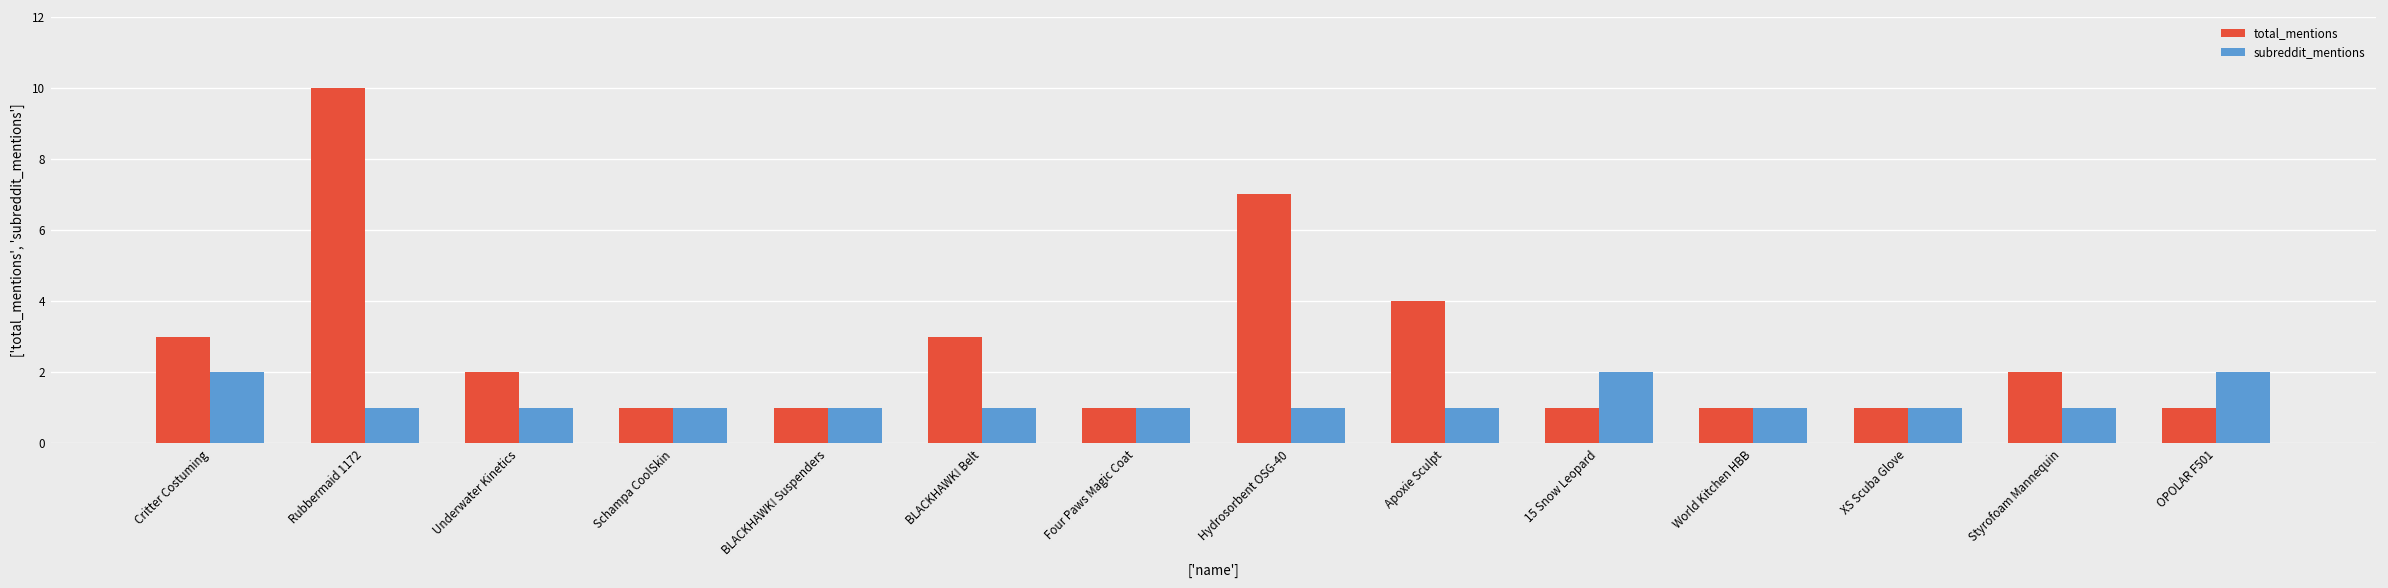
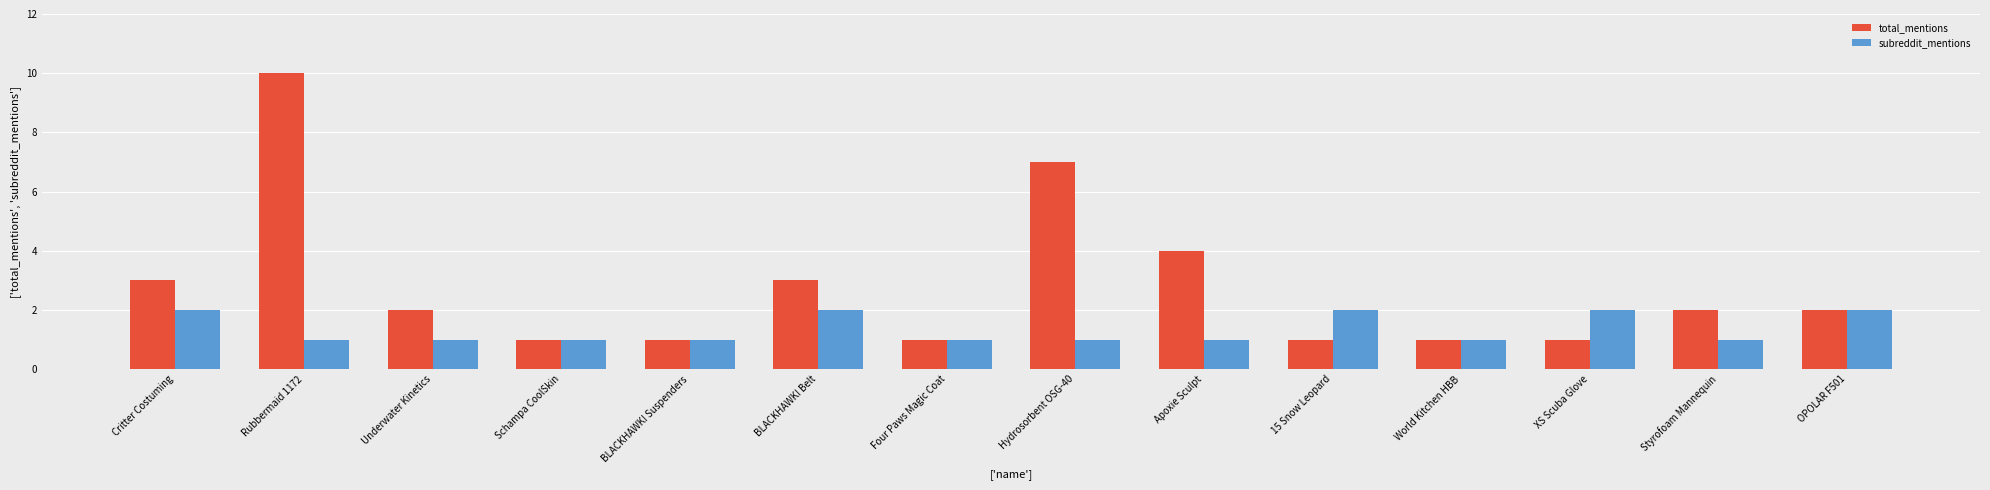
  {
    "total_mentions": {
      "Critter Costuming": 3,
      "Rubbermaid 1172": 10,
      "Underwater Kinetics": 2,
      "Schampa CoolSkin": 1,
      "BLACKHAWK! Suspenders": 1,
      "BLACKHAWK! Belt": 3,
      "Four Paws Magic Coat": 1,
      "Hydrosorbent OSG-40": 7,
      "Apoxie Sculpt": 4,
      "15 Snow Leopard": 1,
      "World Kitchen HBB": 1,
      "XS Scuba Glove": 1,
      "Styrofoam Mannequin": 2,
-     "OPOLAR F501": 1
+     "OPOLAR F501": 2
    },
    "subreddit_mentions": {
      "Critter Costuming": 2,
      "Rubbermaid 1172": 1,
      "Underwater Kinetics": 1,
      "Schampa CoolSkin": 1,
      "BLACKHAWK! Suspenders": 1,
-     "BLACKHAWK! Belt": 1,
+     "BLACKHAWK! Belt": 2,
      "Four Paws Magic Coat": 1,
      "Hydrosorbent OSG-40": 1,
      "Apoxie Sculpt": 1,
      "15 Snow Leopard": 2,
      "World Kitchen HBB": 1,
-     "XS Scuba Glove": 1,
+     "XS Scuba Glove": 2,
      "Styrofoam Mannequin": 1,
      "OPOLAR F501": 2
    }
  }
